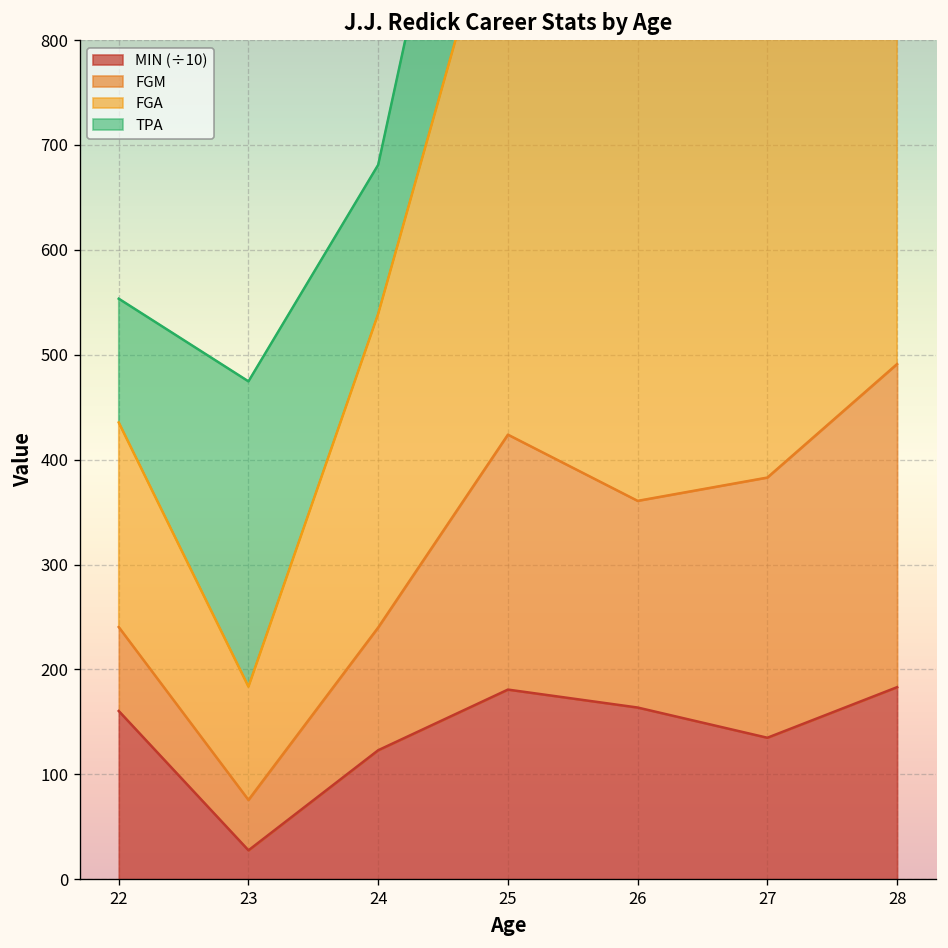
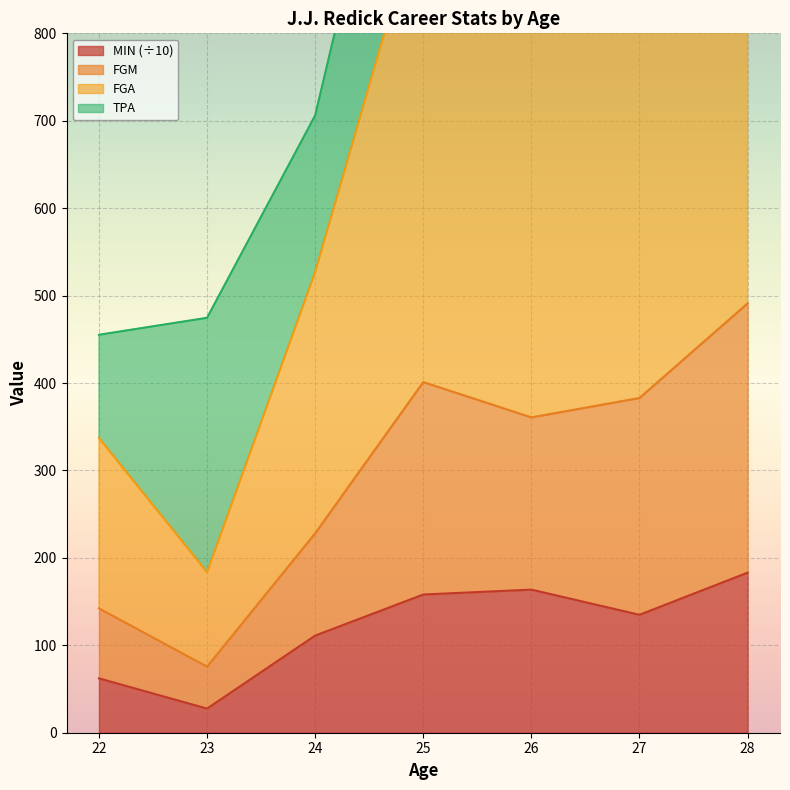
  {
    "MIN (÷10)": {
-     "22": 160,
+     "22": 60,
      "23": 30,
-     "24": 120,
-     "25": 180,
+     "24": 110,
+     "25": 160,
      "26": 160,
      "27": 130,
      "28": 180
    },
    "TPA": {
      "22": 120,
      "23": 290,
-     "24": 140
+     "24": 180
    }
  }
